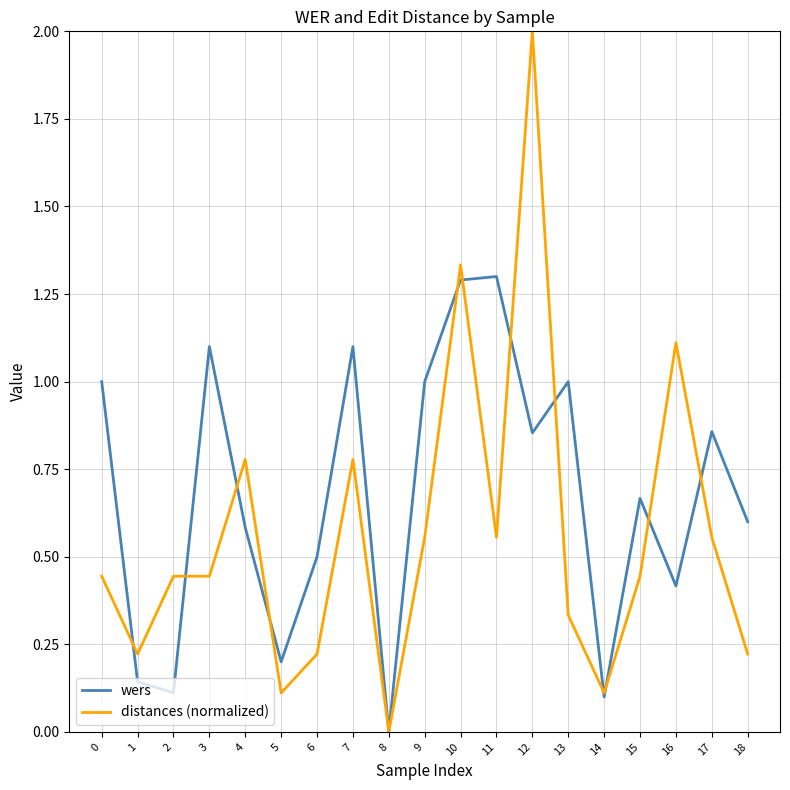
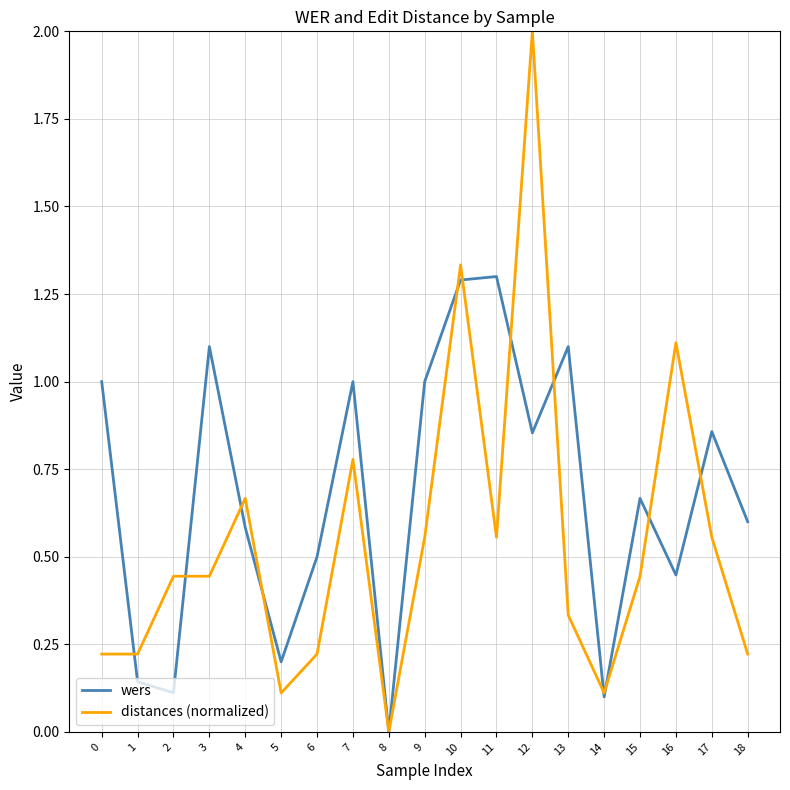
  {
    "wers": {
      "0": 1.00,
      "3": 1.10,
      "4": 0.58,
      "5": 0.20,
      "6": 0.50,
-     "7": 1.1,
+     "7": 1.0,
      "9": 1.00,
      "10": 1.29,
      "11": 1.30,
      "12": 0.85,
-     "13": 1.0,
+     "13": 1.1,
      "14": 0.10,
      "15": 0.67,
-     "16": 0.42,
+     "16": 0.45,
      "17": 0.86,
      "18": 0.60
    },
    "distances (normalized)": {
-     "0": 0.44,
+     "0": 0.22,
      "1": 0.22,
      "2": 0.44,
      "3": 0.44,
-     "4": 0.78,
+     "4": 0.67,
      "5": 0.11,
      "6": 0.22,
      "7": 0.78,
      "9": 0.56,
      "10": 1.33,
      "11": 0.56,
      "12": 2.00,
      "13": 0.33,
      "14": 0.11,
      "15": 0.44,
      "16": 1.11,
      "17": 0.56,
      "18": 0.22
    }
  }
